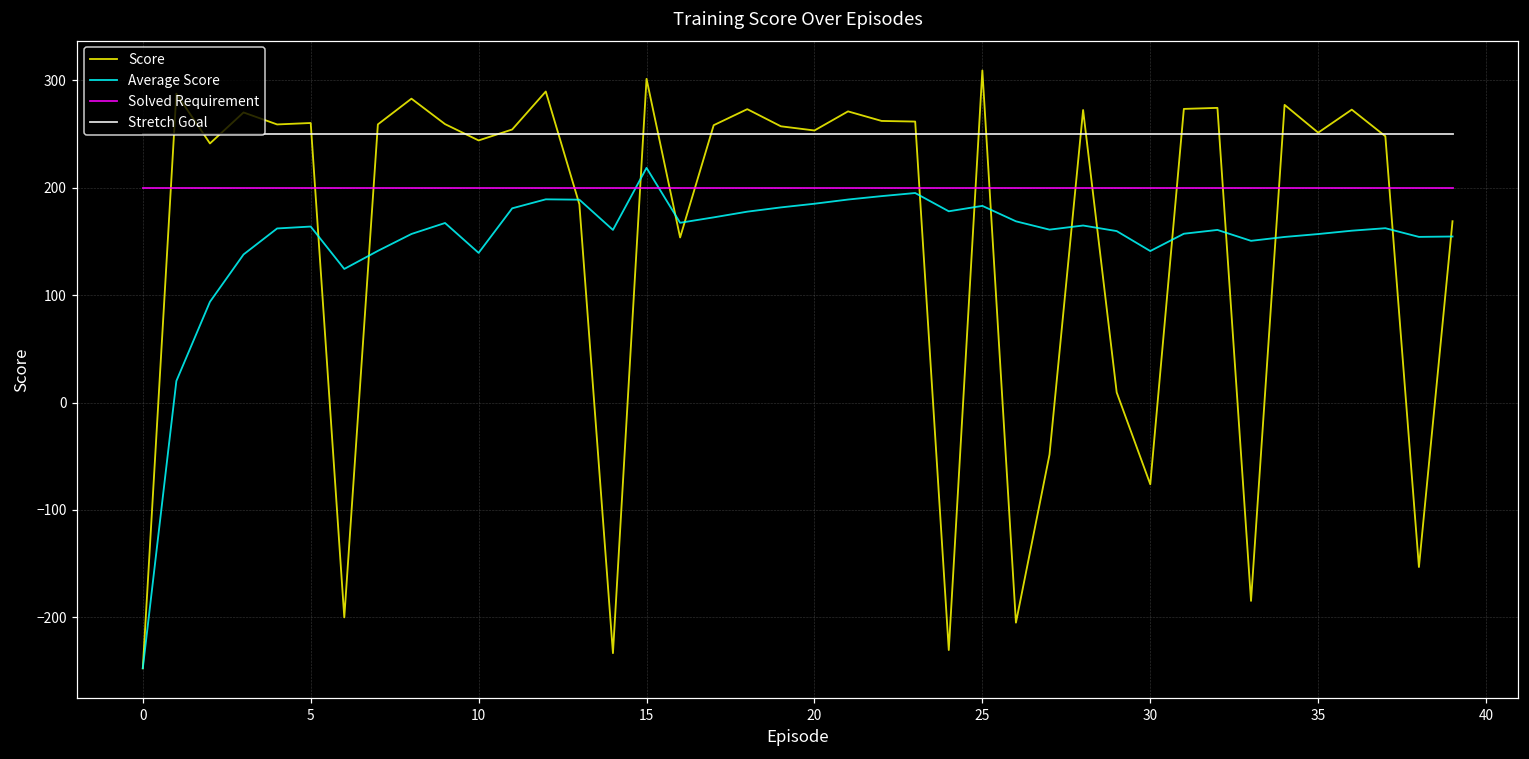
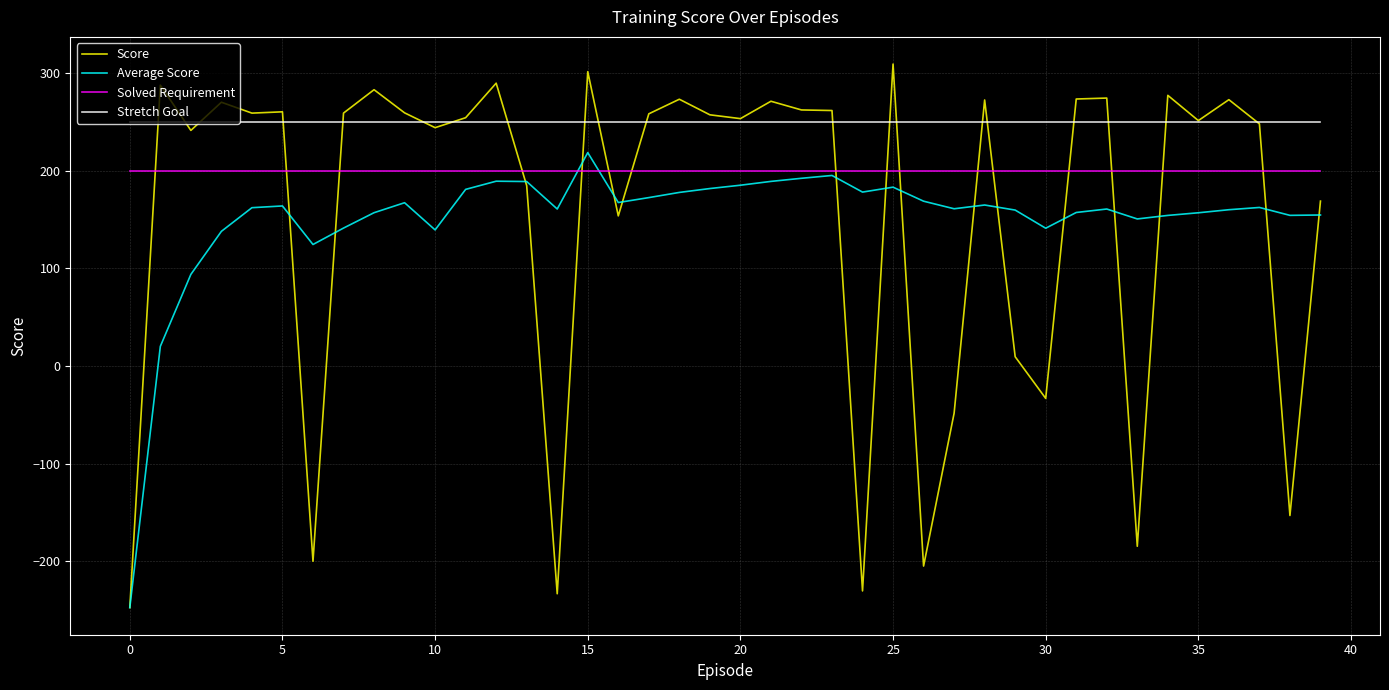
  {
    "Score": {
      "5": 260,
      "10": 240,
      "15": 300,
      "20": 250,
      "25": 310,
-     "30": -80
+     "30": -30
    },
    "Average Score": {
      "5": 160,
      "10": 140,
      "15": 220,
      "20": 190,
      "25": 180,
      "30": 140,
      "35": 160
    },
    "Solved Requirement": {
      "0": 200,
      "5": 200,
      "10": 200,
      "15": 200,
      "20": 200,
      "25": 200,
      "30": 200,
      "35": 200
    },
    "Stretch Goal": {
      "5": 250,
      "10": 250,
      "15": 250,
      "20": 250,
      "25": 250,
      "30": 250
    }
  }
